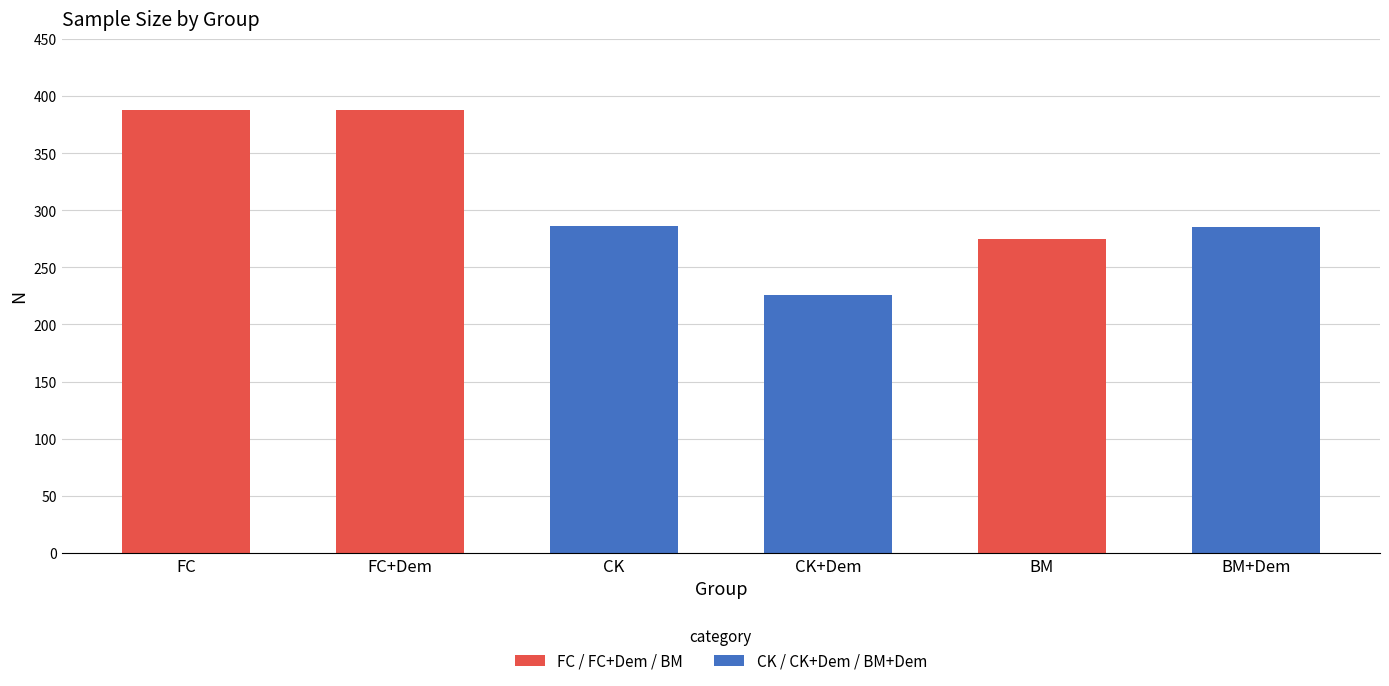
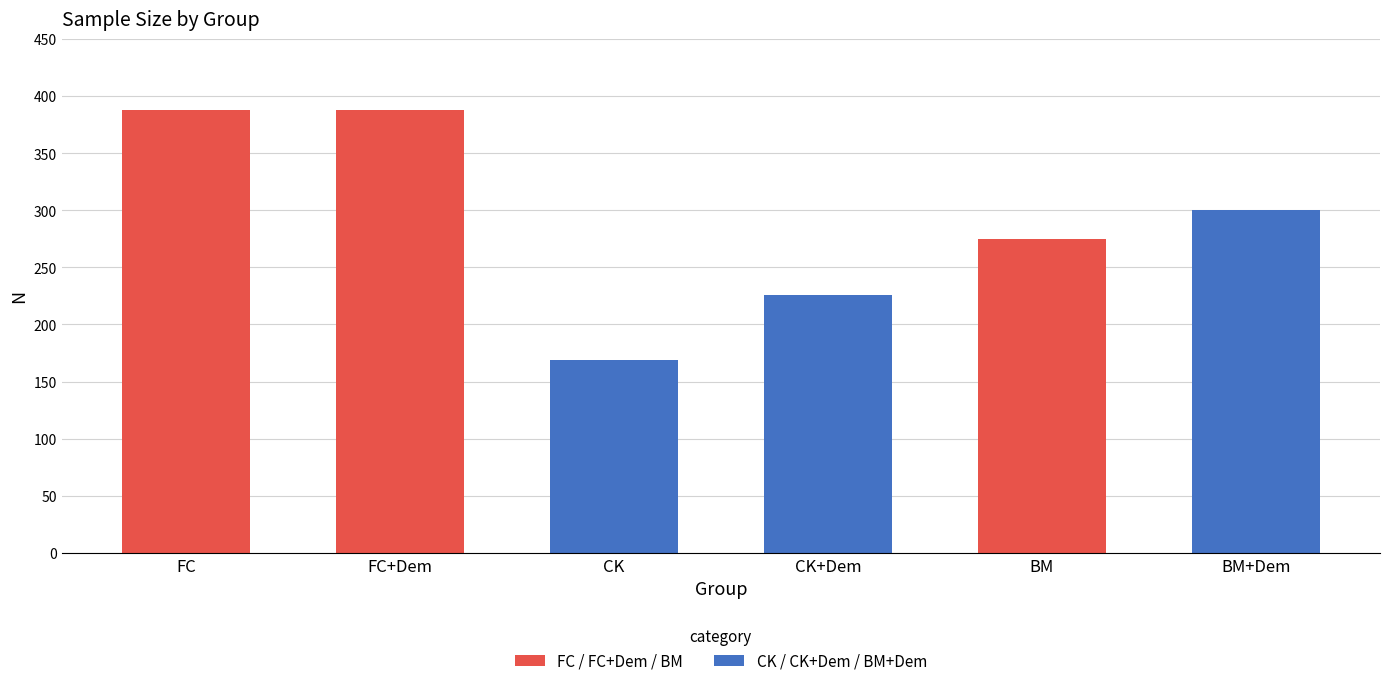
  {
    "FC": 388,
    "FC+Dem": 388,
-   "CK": 286,
+   "CK": 169,
    "CK+Dem": 226,
    "BM": 275,
-   "BM+Dem": 285
+   "BM+Dem": 300
  }
